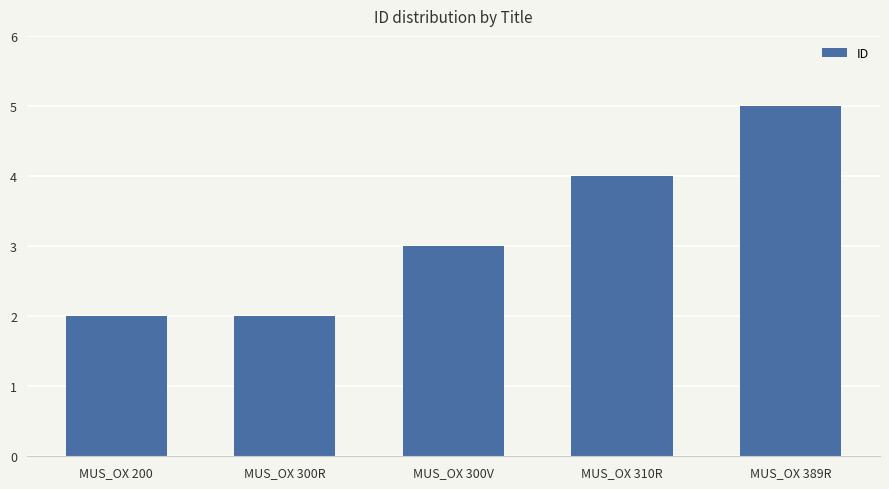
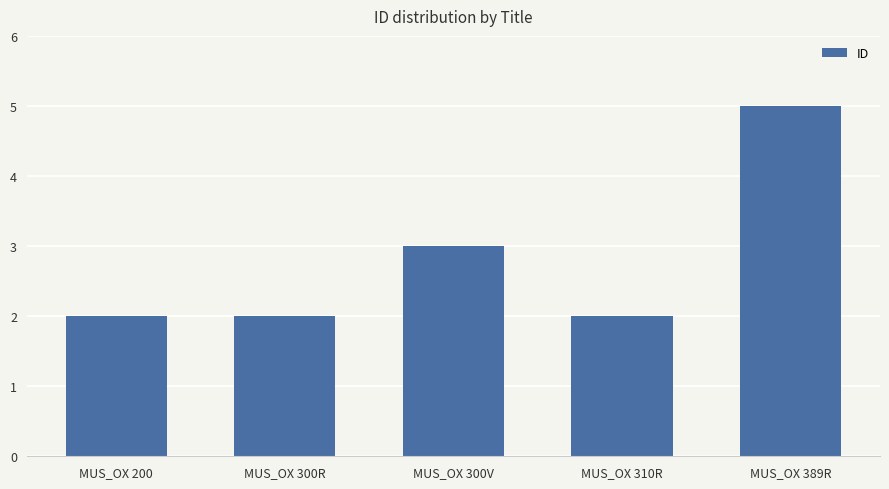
  {
    "MUS_OX 200": 2,
    "MUS_OX 300R": 2,
    "MUS_OX 300V": 3,
-   "MUS_OX 310R": 4,
+   "MUS_OX 310R": 2,
    "MUS_OX 389R": 5
  }
